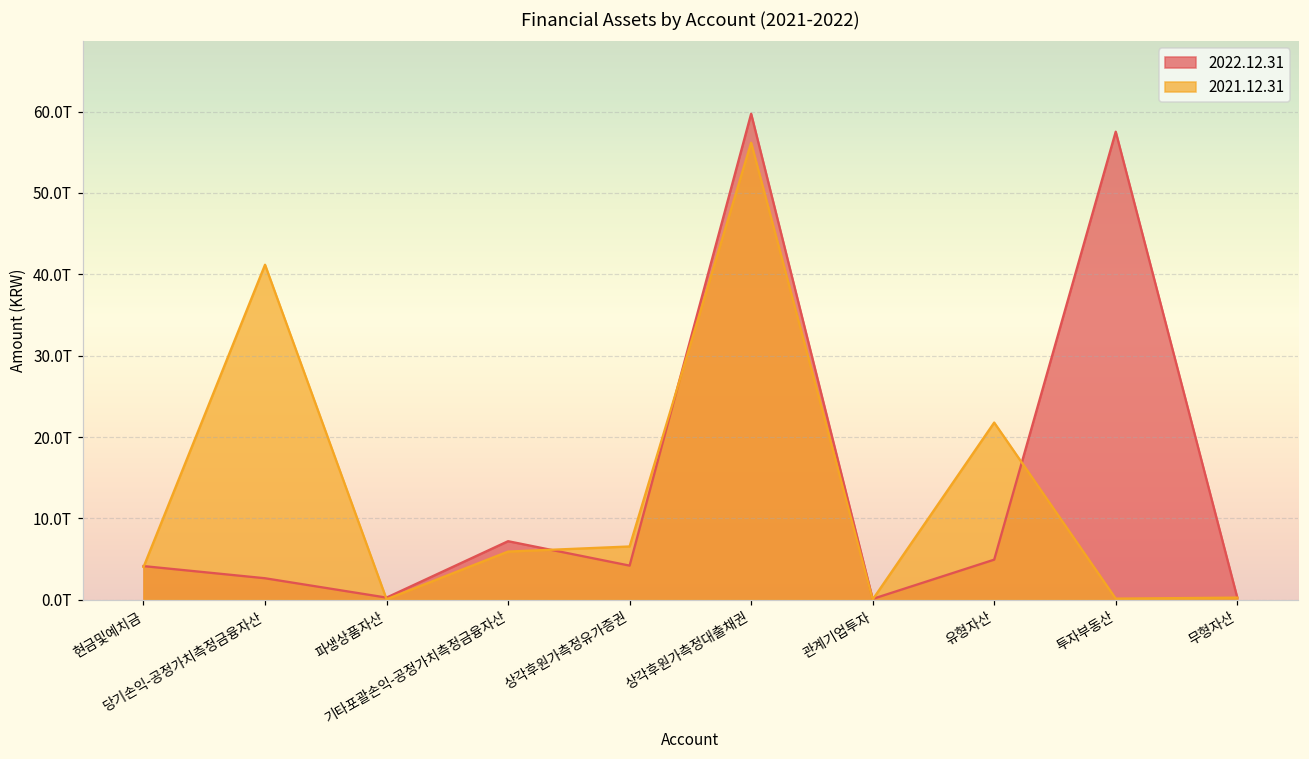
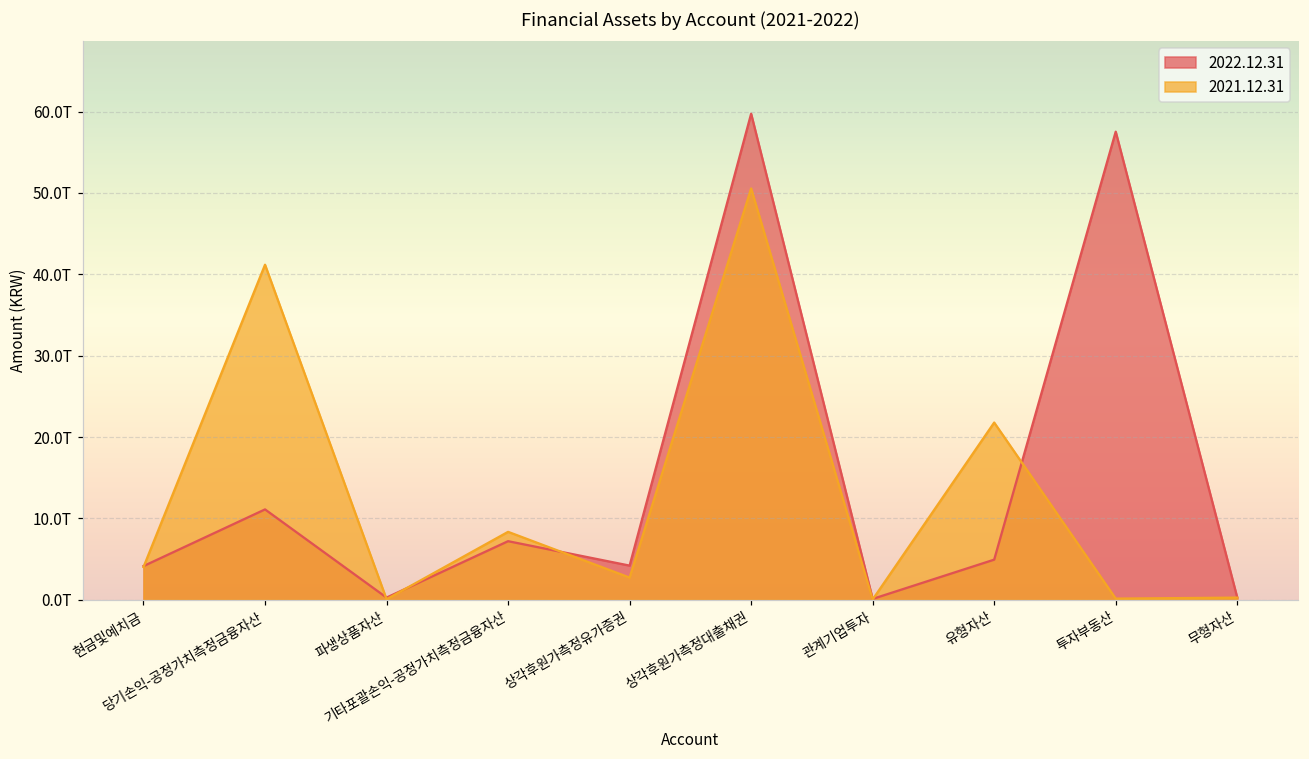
  {
    "2022.12.31": {
-     "당기손익-공정가치측정금융자산": "3T",
+     "당기손익-공정가치측정금융자산": "11T",
      "기타포괄손익-공정가치측정금융자산": "7T",
      "상각후원가측정유가증권": "4T",
      "상각후원가측정대출채권": "60T",
      "유형자산": "5T",
      "투자부동산": "58T"
    },
    "2021.12.31": {
      "당기손익-공정가치측정금융자산": "41T",
-     "기타포괄손익-공정가치측정금융자산": "6T",
-     "상각후원가측정유가증권": "7T",
-     "상각후원가측정대출채권": "56T",
+     "기타포괄손익-공정가치측정금융자산": "8T",
+     "상각후원가측정유가증권": "3T",
+     "상각후원가측정대출채권": "51T",
      "유형자산": "22T",
      "투자부동산": "0T"
    }
  }
